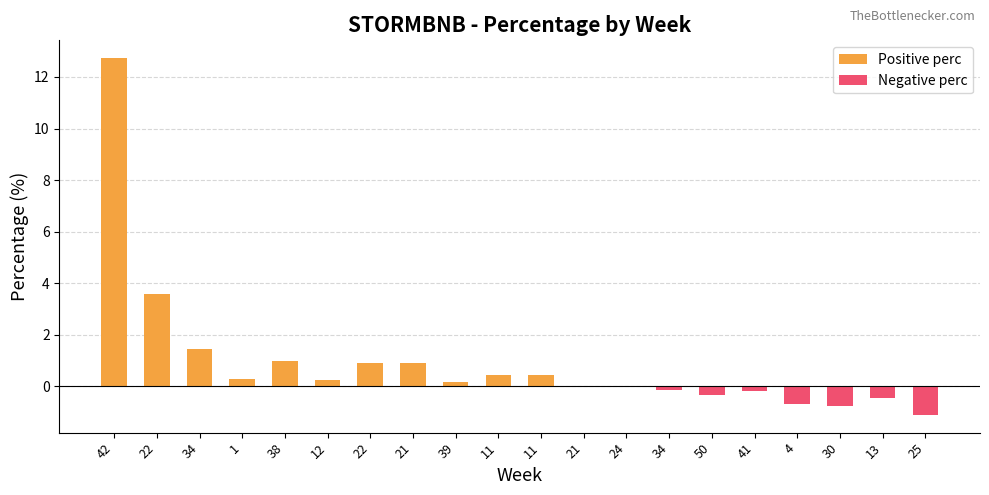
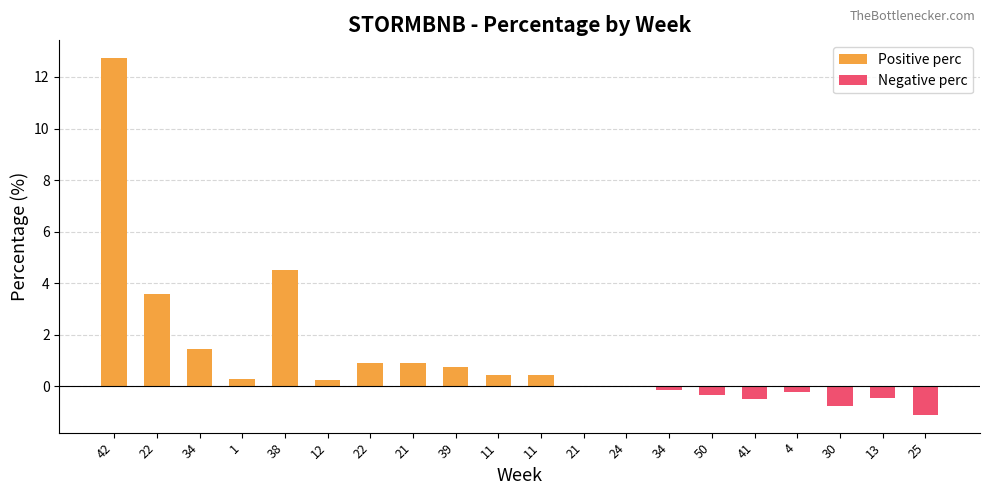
  {
    "Positive perc": {
      "42": 12.7,
      "1": 0.3,
-     "38": 1.0,
+     "38": 4.5,
      "12": 0.3,
-     "39": 0.2,
+     "39": 0.7,
      "24": 0.0,
      "50": 0.0,
      "41": 0.0,
      "4": 0.0,
      "30": 0.0,
      "13": 0.0,
      "25": 0.0
    },
    "Negative perc": {
      "42": 0.0,
      "1": 0.0,
      "38": 0.0,
      "12": 0.0,
      "39": 0.0,
      "24": 0.0,
      "50": -0.3,
-     "41": -0.2,
-     "4": -0.7,
+     "41": -0.5,
+     "4": -0.2,
      "30": -0.7,
      "13": -0.5,
      "25": -1.1
    }
  }
